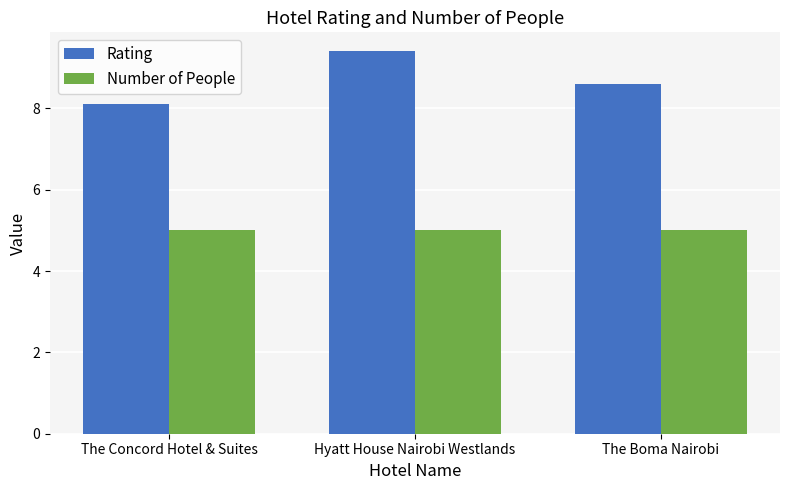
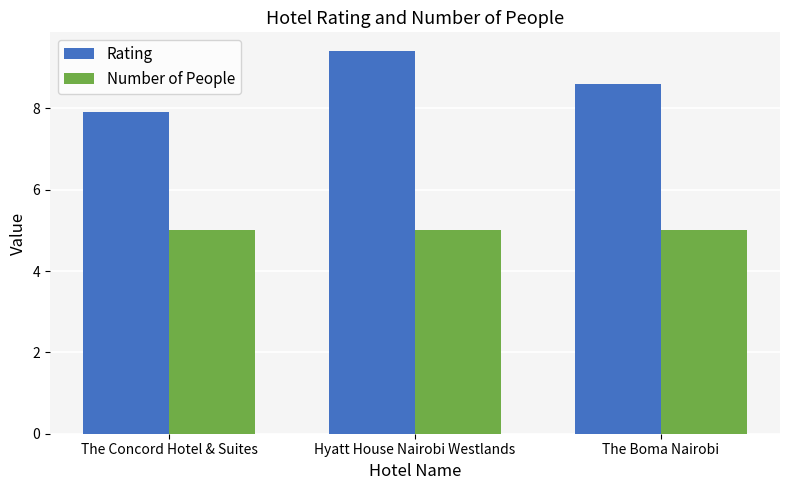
  {
    "Rating": {
-     "The Concord Hotel & Suites": 8.1,
+     "The Concord Hotel & Suites": 7.9,
      "Hyatt House Nairobi Westlands": 9.4,
      "The Boma Nairobi": 8.6
    },
    "Number of People": {
      "The Concord Hotel & Suites": 5.0,
      "Hyatt House Nairobi Westlands": 5.0,
      "The Boma Nairobi": 5.0
    }
  }
